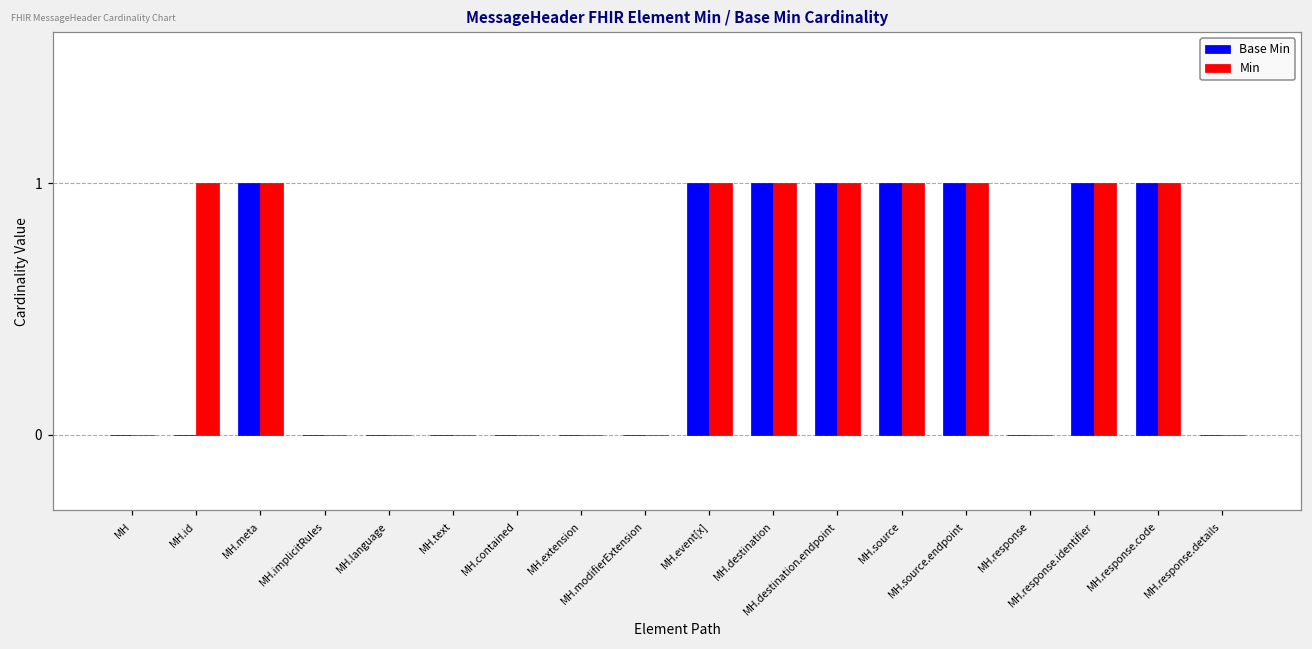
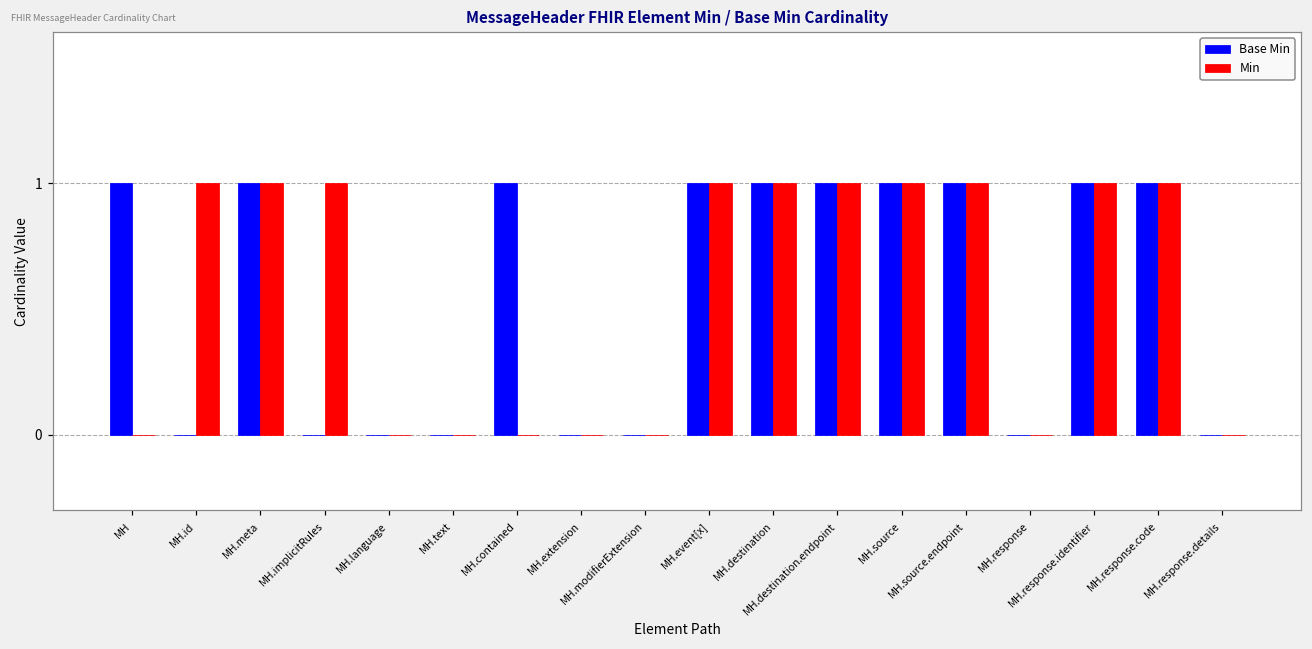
  {
    "Base Min": {
-     "MH": 0,
+     "MH": 1,
      "MH.id": 0,
      "MH.meta": 1,
      "MH.implicitRules": 0,
      "MH.language": 0,
      "MH.text": 0,
-     "MH.contained": 0,
+     "MH.contained": 1,
      "MH.extension": 0,
      "MH.modifierExtension": 0,
      "MH.event[x]": 1,
      "MH.destination": 1,
      "MH.destination.endpoint": 1,
      "MH.source": 1,
      "MH.source.endpoint": 1,
      "MH.response": 0,
      "MH.response.identifier": 1,
      "MH.response.code": 1,
      "MH.response.details": 0
    },
    "Min": {
      "MH": 0,
      "MH.id": 1,
      "MH.meta": 1,
-     "MH.implicitRules": 0,
+     "MH.implicitRules": 1,
      "MH.language": 0,
      "MH.text": 0,
      "MH.contained": 0,
      "MH.extension": 0,
      "MH.modifierExtension": 0,
      "MH.event[x]": 1,
      "MH.destination": 1,
      "MH.destination.endpoint": 1,
      "MH.source": 1,
      "MH.source.endpoint": 1,
      "MH.response": 0,
      "MH.response.identifier": 1,
      "MH.response.code": 1,
      "MH.response.details": 0
    }
  }
